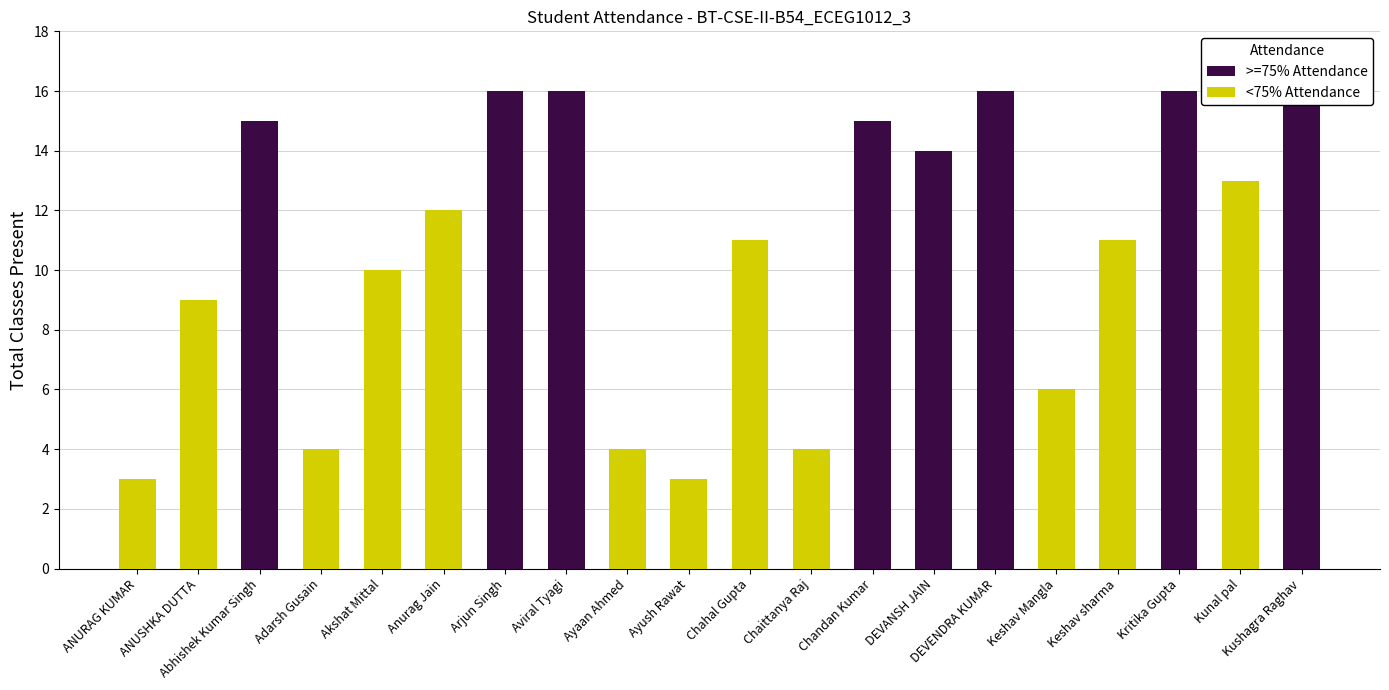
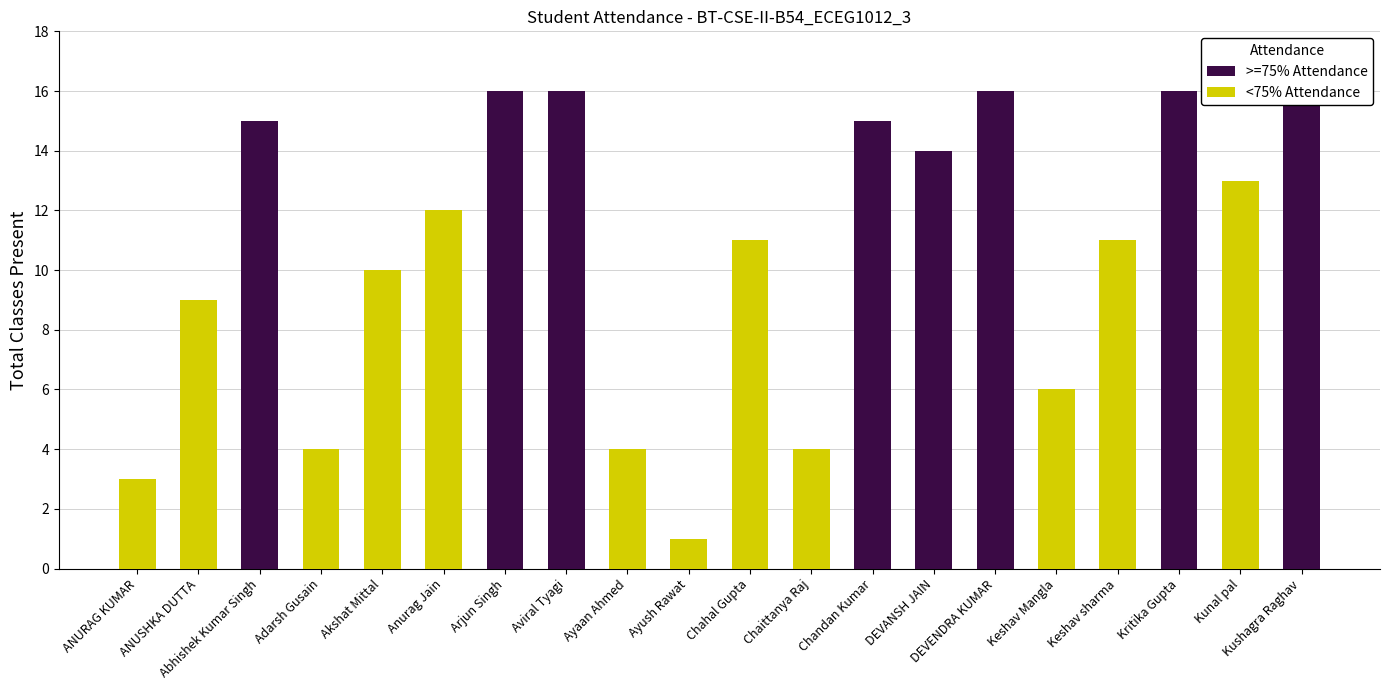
  {
    ">=75% Attendance": {
      "ANURAG KUMAR": 0,
      "ANUSHKA DUTTA": 0,
      "Abhishek Kumar Singh": 15,
      "Adarsh Gusain": 0,
      "Akshat Mittal": 0,
      "Anurag Jain": 0,
      "Arjun Singh": 16,
      "Aviral Tyagi": 16,
      "Ayaan Ahmed": 0,
      "Ayush Rawat": 0,
      "Chahal Gupta": 0,
      "Chaittanya Raj": 0,
      "Chandan Kumar": 15,
      "DEVANSH JAIN": 14,
      "DEVENDRA KUMAR": 16,
      "Keshav Mangla": 0,
      "Keshav sharma": 0,
      "Kritika Gupta": 16,
      "Kunal pal": 0
    },
    "<75% Attendance": {
      "ANURAG KUMAR": 3,
      "ANUSHKA DUTTA": 9,
      "Abhishek Kumar Singh": 0,
      "Adarsh Gusain": 4,
      "Akshat Mittal": 10,
      "Anurag Jain": 12,
      "Arjun Singh": 0,
      "Aviral Tyagi": 0,
      "Ayaan Ahmed": 4,
-     "Ayush Rawat": 3,
+     "Ayush Rawat": 1,
      "Chahal Gupta": 11,
      "Chaittanya Raj": 4,
      "Chandan Kumar": 0,
      "DEVANSH JAIN": 0,
      "DEVENDRA KUMAR": 0,
      "Keshav Mangla": 6,
      "Keshav sharma": 11,
      "Kritika Gupta": 0,
      "Kunal pal": 13,
      "Kushagra Raghav": 0
    }
  }
